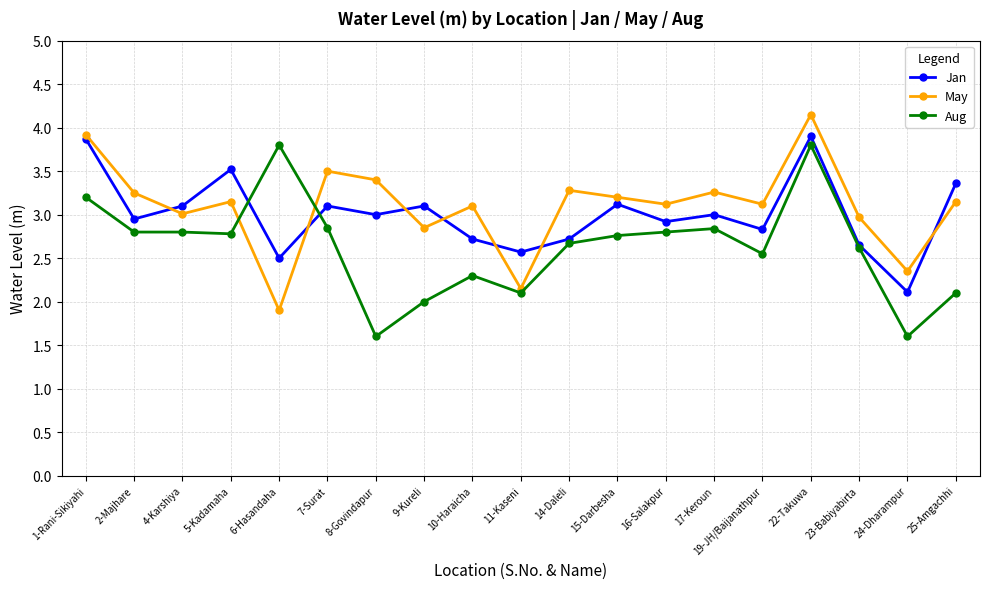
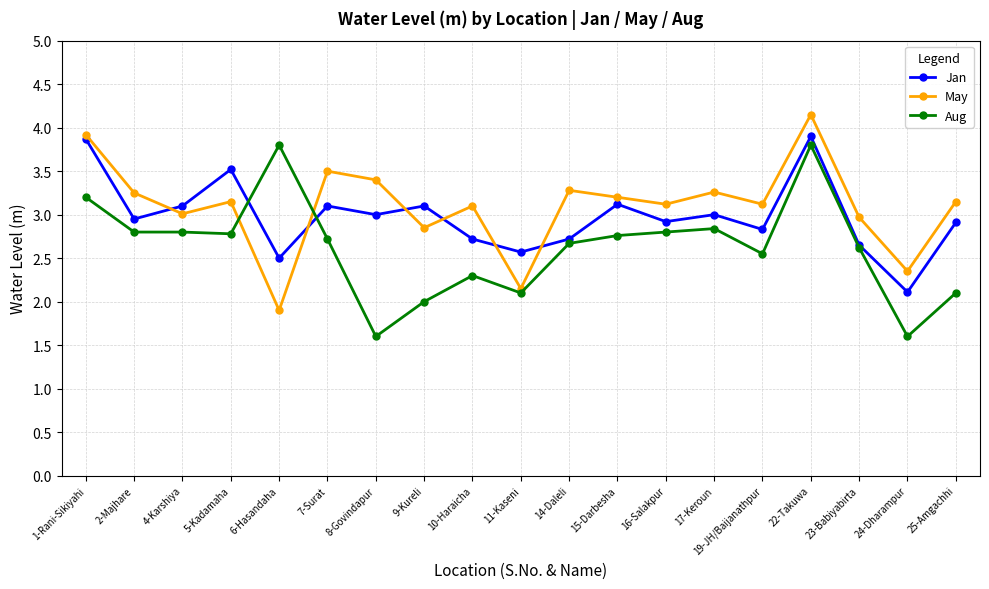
  {
    "Jan": {
      "1-Rani-Sikiyahi": 3.9,
      "2-Majhare": 3.0,
      "4-Karshiya": 3.1,
      "5-Kadamaha": 3.5,
      "6-Hasandaha": 2.5,
      "7-Surat": 3.1,
      "8-Govindapur": 3.0,
      "9-Kureli": 3.1,
      "10-Haraicha": 2.7,
      "11-Kaseni": 2.6,
      "14-Daleli": 2.7,
      "15-Darbesha": 3.1,
      "16-Salakpur": 2.9,
      "17-Keroun": 3.0,
      "19-JH/Baijanathpur": 2.8,
      "22-Takuwa": 3.9,
      "23-Babiyabirta": 2.7,
      "24-Dharampur": 2.1,
-     "25-Amgachhi": 3.4
+     "25-Amgachhi": 2.9
    },
    "May": {
      "1-Rani-Sikiyahi": 3.9,
      "2-Majhare": 3.3,
      "4-Karshiya": 3.0,
      "5-Kadamaha": 3.2,
      "6-Hasandaha": 1.9,
      "7-Surat": 3.5,
      "8-Govindapur": 3.4,
      "9-Kureli": 2.9,
      "10-Haraicha": 3.1,
      "11-Kaseni": 2.2,
      "14-Daleli": 3.3,
      "15-Darbesha": 3.2,
      "16-Salakpur": 3.1,
      "17-Keroun": 3.3,
      "19-JH/Baijanathpur": 3.1,
      "22-Takuwa": 4.2,
      "23-Babiyabirta": 3.0,
      "24-Dharampur": 2.4,
      "25-Amgachhi": 3.2
    },
    "Aug": {
      "1-Rani-Sikiyahi": 3.2,
      "2-Majhare": 2.8,
      "4-Karshiya": 2.8,
      "5-Kadamaha": 2.8,
      "6-Hasandaha": 3.8,
-     "7-Surat": 2.9,
+     "7-Surat": 2.7,
      "8-Govindapur": 1.6,
      "9-Kureli": 2.0,
      "10-Haraicha": 2.3,
      "11-Kaseni": 2.1,
      "14-Daleli": 2.7,
      "15-Darbesha": 2.8,
      "16-Salakpur": 2.8,
      "17-Keroun": 2.8,
      "19-JH/Baijanathpur": 2.6,
      "22-Takuwa": 3.8,
      "23-Babiyabirta": 2.6,
      "24-Dharampur": 1.6,
      "25-Amgachhi": 2.1
    }
  }
